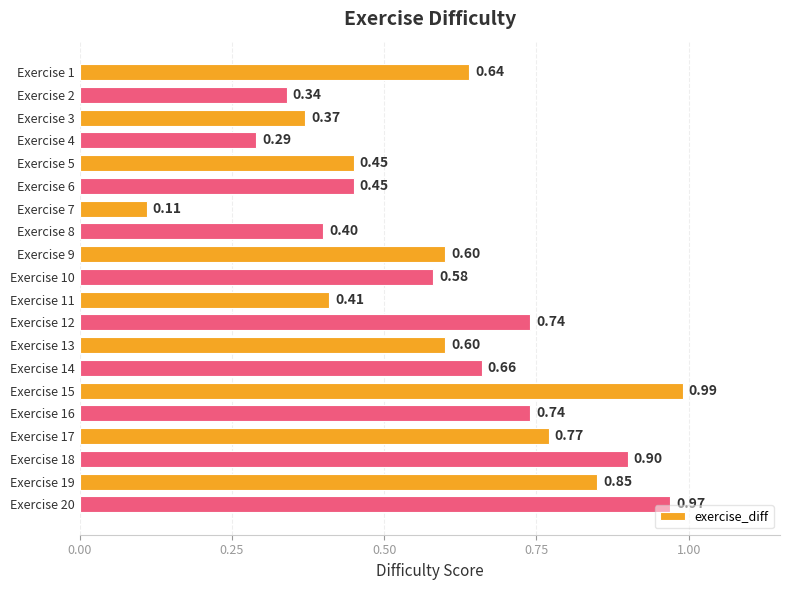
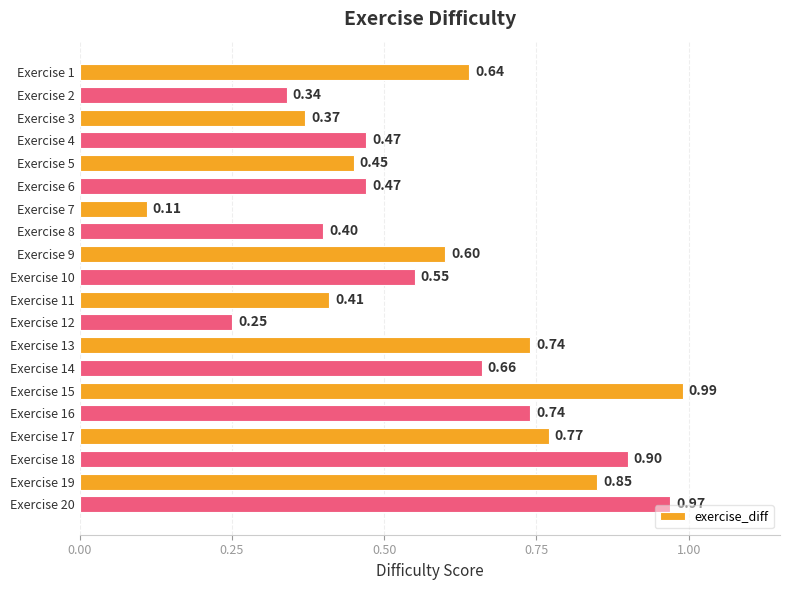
  {
    "Exercise 1": 0.64,
    "Exercise 2": 0.34,
    "Exercise 3": 0.37,
-   "Exercise 4": 0.29,
+   "Exercise 4": 0.47,
    "Exercise 5": 0.45,
-   "Exercise 6": 0.45,
+   "Exercise 6": 0.47,
    "Exercise 7": 0.11,
    "Exercise 8": 0.40,
    "Exercise 9": 0.60,
-   "Exercise 10": 0.58,
+   "Exercise 10": 0.55,
    "Exercise 11": 0.41,
-   "Exercise 12": 0.74,
-   "Exercise 13": 0.60,
+   "Exercise 12": 0.25,
+   "Exercise 13": 0.74,
    "Exercise 14": 0.66,
    "Exercise 15": 0.99,
    "Exercise 16": 0.74,
    "Exercise 17": 0.77,
    "Exercise 18": 0.90,
    "Exercise 19": 0.85
  }
